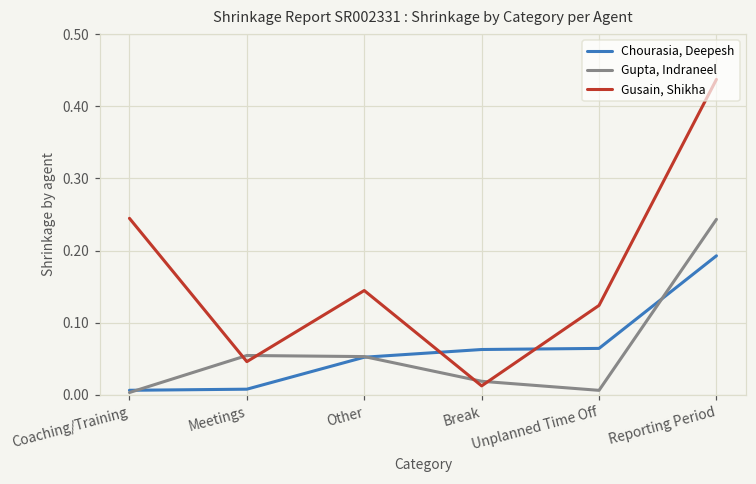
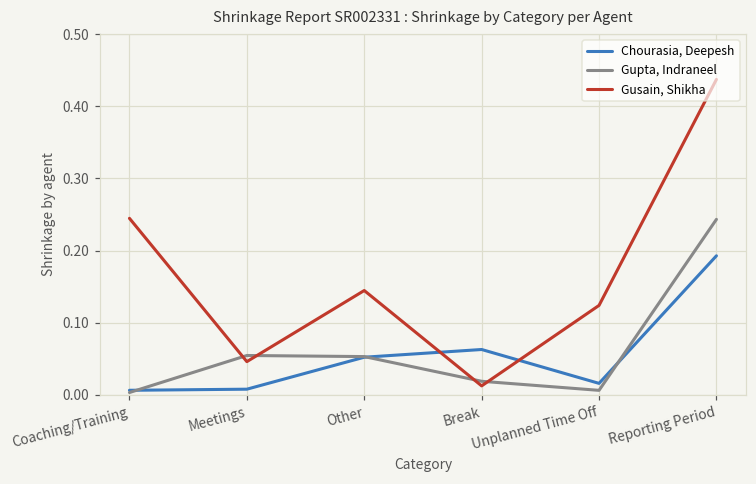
  {
    "Chourasia, Deepesh": {
      "Meetings": 0.01,
      "Break": 0.06,
-     "Unplanned Time Off": 0.06,
+     "Unplanned Time Off": 0.02,
      "Reporting Period": 0.19
    },
    "Gupta, Indraneel": {
      "Meetings": 0.05,
      "Break": 0.02,
      "Unplanned Time Off": 0.01,
      "Reporting Period": 0.24
    },
    "Gusain, Shikha": {
      "Coaching/Training": 0.24,
      "Meetings": 0.05,
      "Other": 0.14,
      "Break": 0.01,
      "Unplanned Time Off": 0.12
    }
  }
